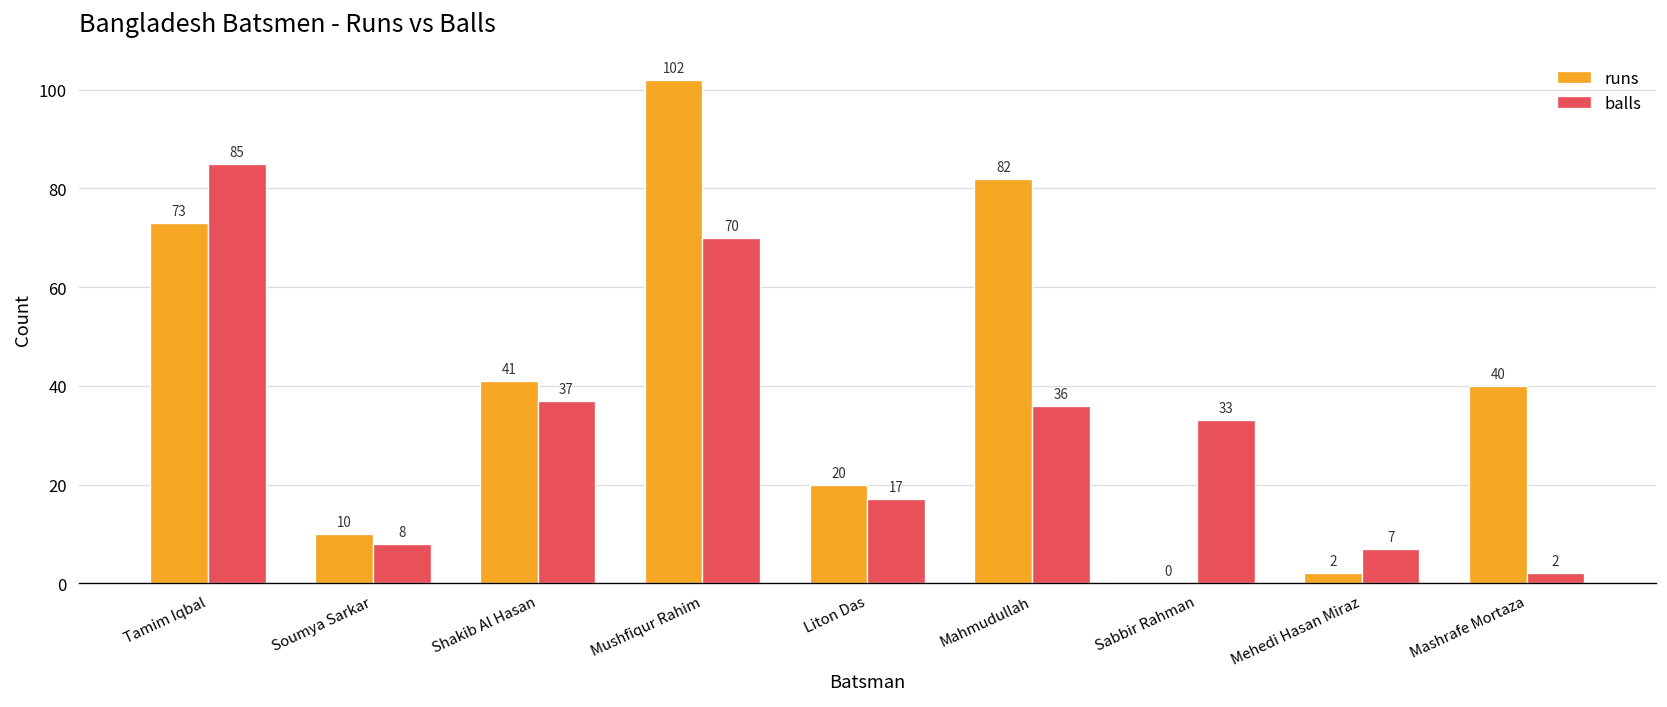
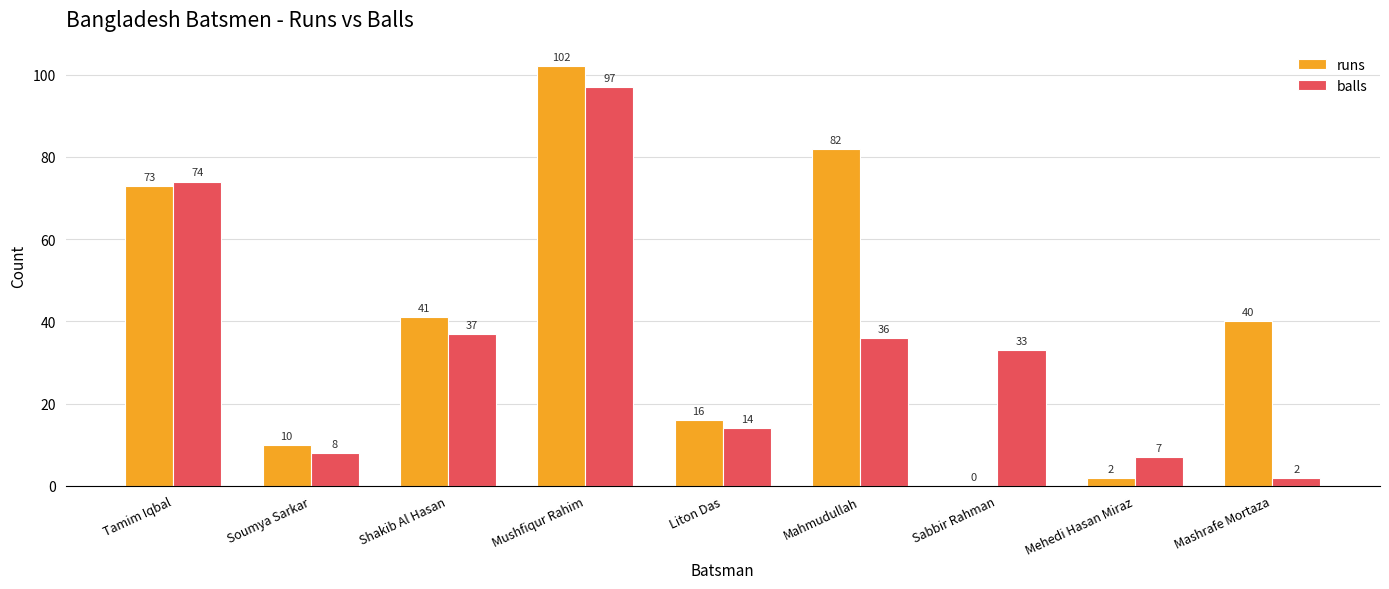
  {
    "runs": {
      "Tamim Iqbal": 73,
      "Soumya Sarkar": 10,
      "Shakib Al Hasan": 41,
      "Mushfiqur Rahim": 102,
-     "Liton Das": 20,
+     "Liton Das": 16,
      "Mahmudullah": 82,
      "Sabbir Rahman": 0,
      "Mehedi Hasan Miraz": 2,
      "Mashrafe Mortaza": 40
    },
    "balls": {
-     "Tamim Iqbal": 85,
+     "Tamim Iqbal": 74,
      "Soumya Sarkar": 8,
      "Shakib Al Hasan": 37,
-     "Mushfiqur Rahim": 70,
-     "Liton Das": 17,
+     "Mushfiqur Rahim": 97,
+     "Liton Das": 14,
      "Mahmudullah": 36,
      "Sabbir Rahman": 33,
      "Mehedi Hasan Miraz": 7,
      "Mashrafe Mortaza": 2
    }
  }
